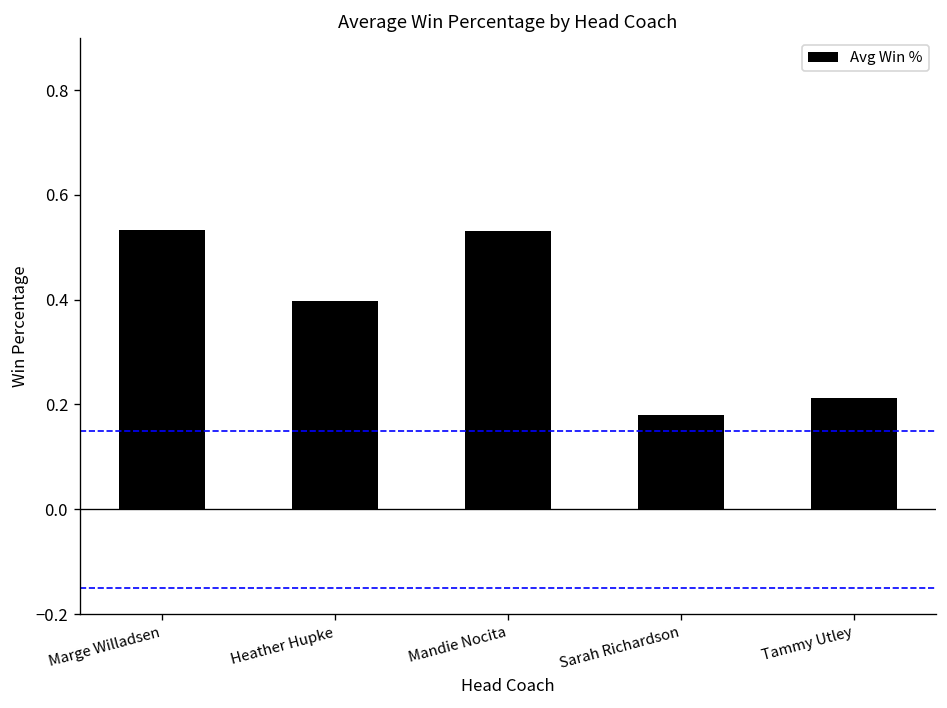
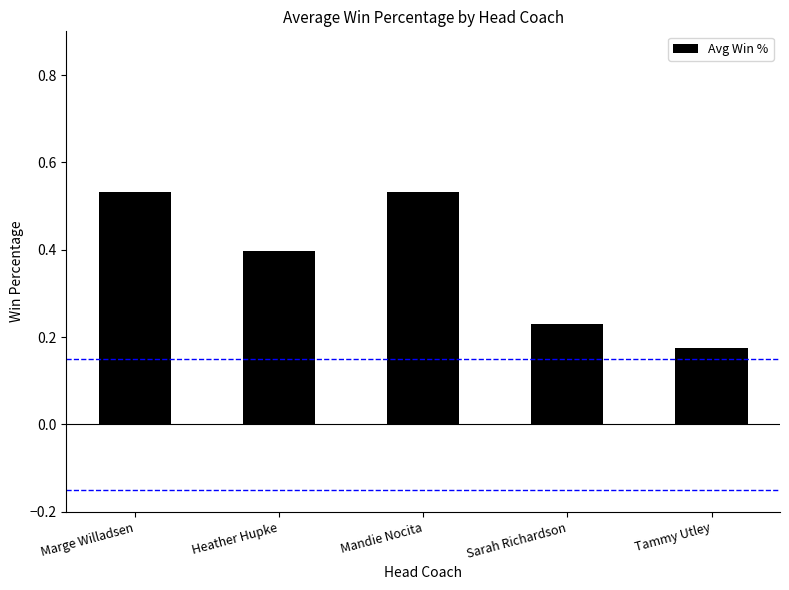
  {
    "Marge Willadsen": 0.53,
    "Heather Hupke": 0.40,
    "Mandie Nocita": 0.53,
-   "Sarah Richardson": 0.18,
-   "Tammy Utley": 0.21
+   "Sarah Richardson": 0.23,
+   "Tammy Utley": 0.18
  }
